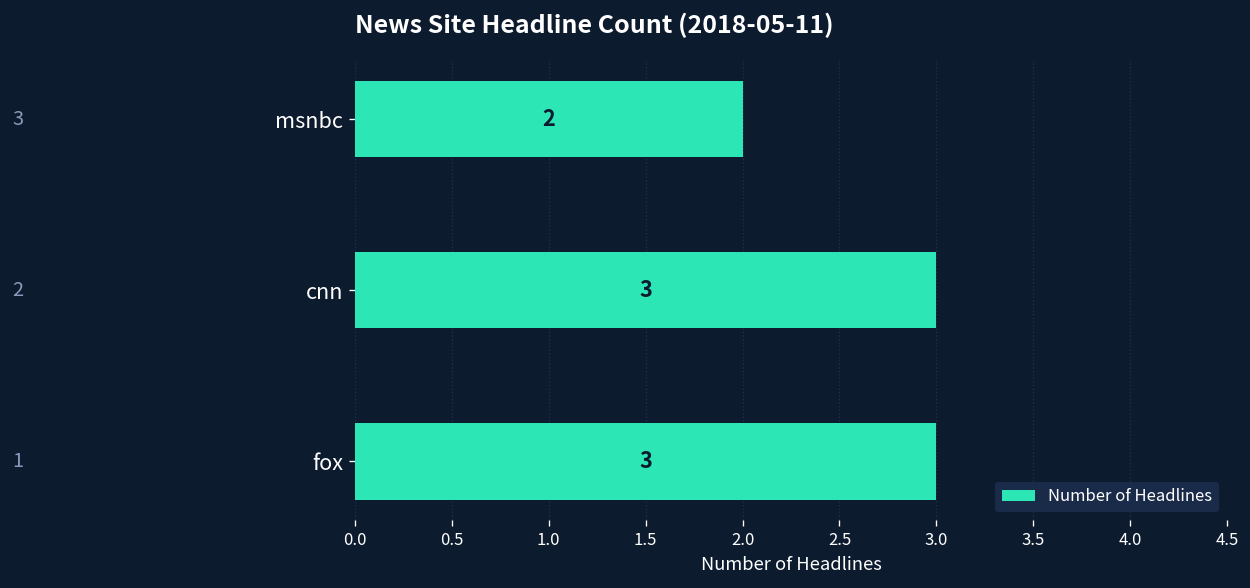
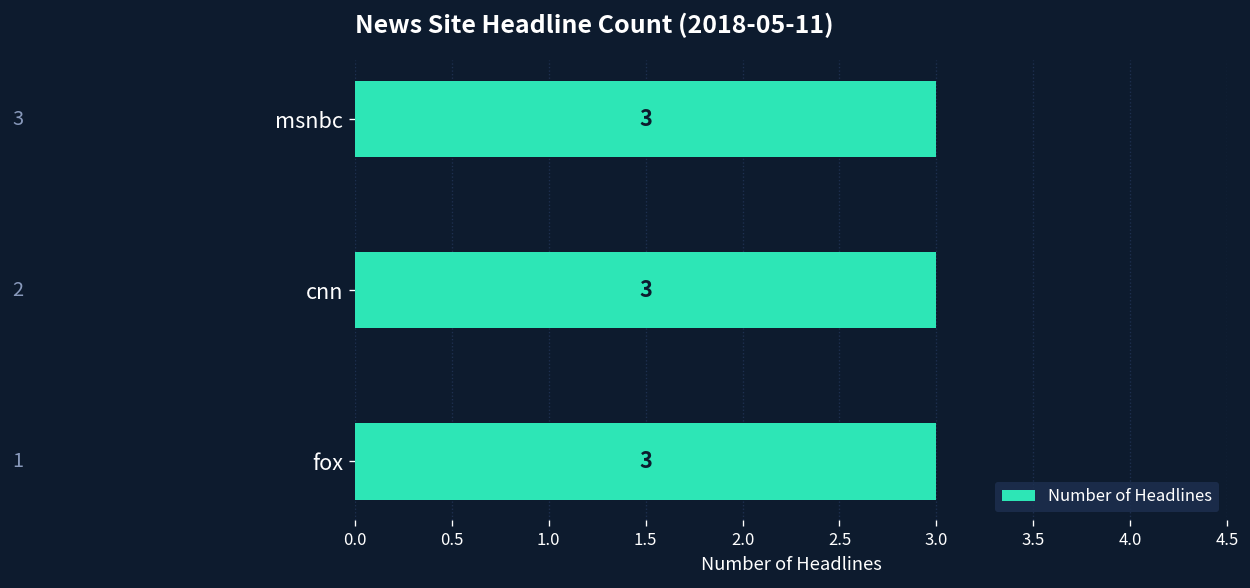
  {
-   "msnbc": 2,
+   "msnbc": 3,
    "cnn": 3,
    "fox": 3
  }
